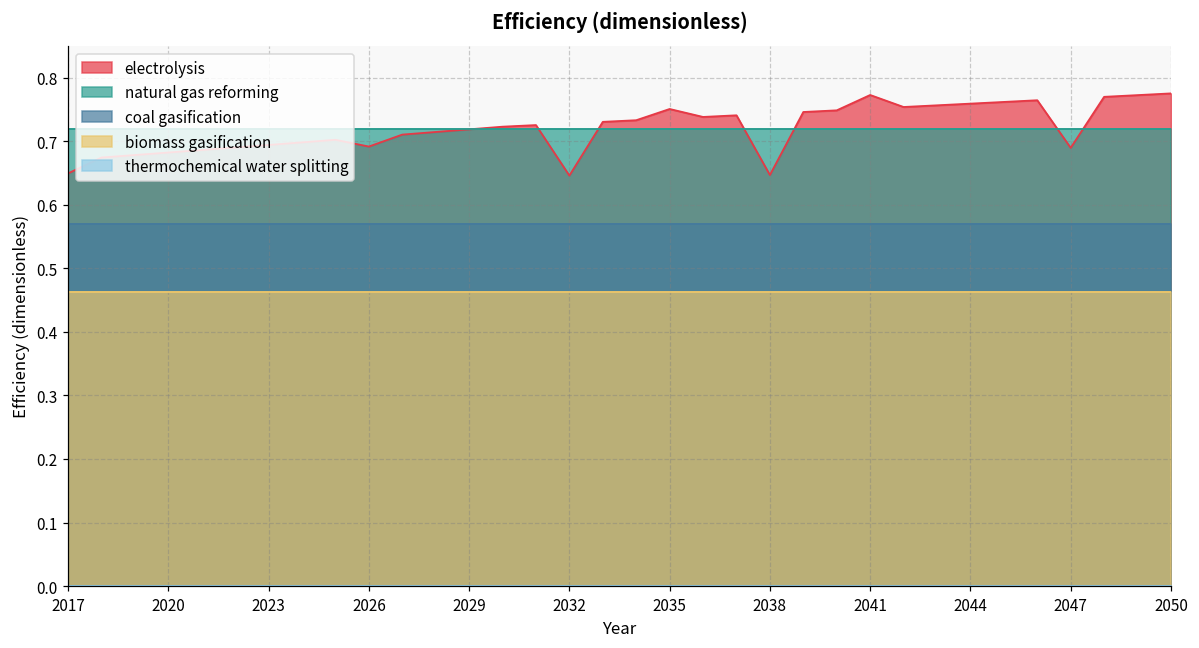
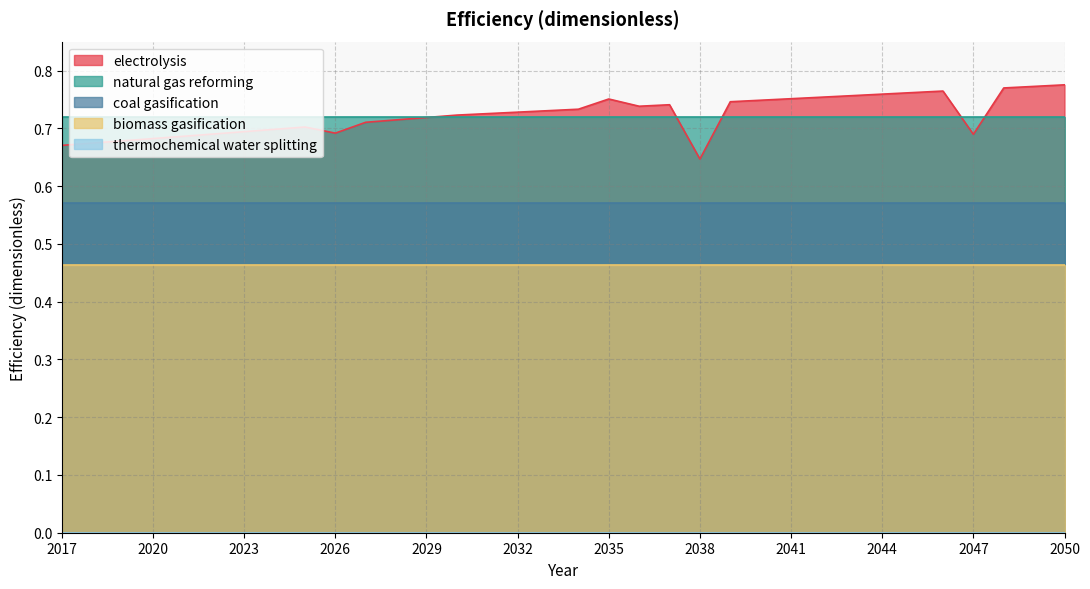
  {
    "electrolysis": {
-     "2017": 0.65,
+     "2017": 0.67,
      "2026": 0.69,
-     "2032": 0.65,
+     "2032": 0.73,
      "2035": 0.75,
      "2038": 0.65,
-     "2041": 0.77,
+     "2041": 0.75,
      "2044": 0.76,
      "2047": 0.69,
      "2050": 0.78
    },
    "biomass gasification": {
      "2017": 0.46,
      "2020": 0.46,
      "2023": 0.46,
      "2026": 0.46,
      "2029": 0.46,
      "2032": 0.46,
      "2035": 0.46,
      "2038": 0.46,
      "2041": 0.46,
      "2044": 0.46,
      "2047": 0.46,
      "2050": 0.46
    },
    "thermochemical water splitting": {
      "2017": 0.00,
      "2020": 0.00,
      "2023": 0.00,
      "2026": 0.00,
      "2029": 0.00,
      "2032": 0.00,
      "2035": 0.00,
      "2038": 0.00,
      "2041": 0.00,
      "2044": 0.00,
      "2047": 0.00,
      "2050": 0.00
    }
  }
